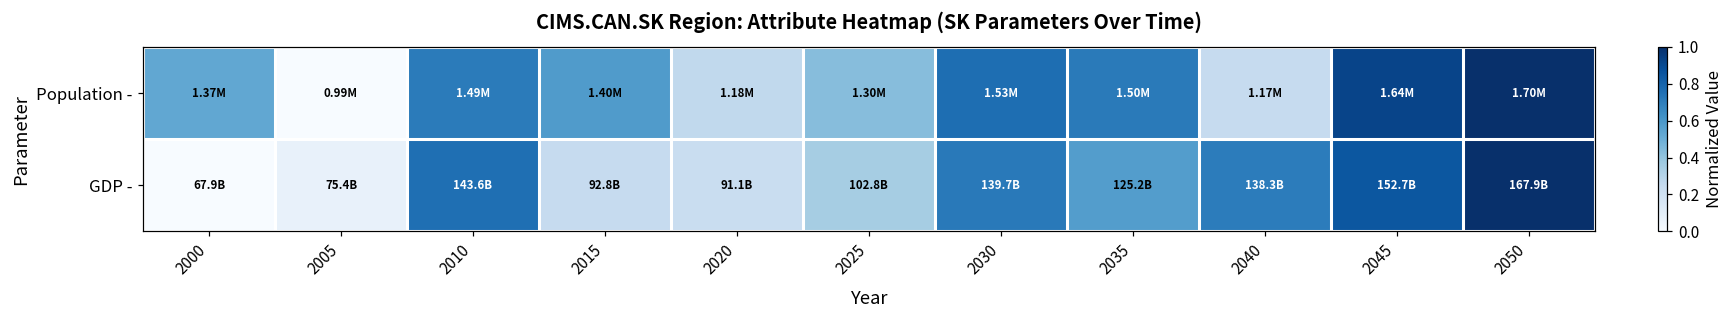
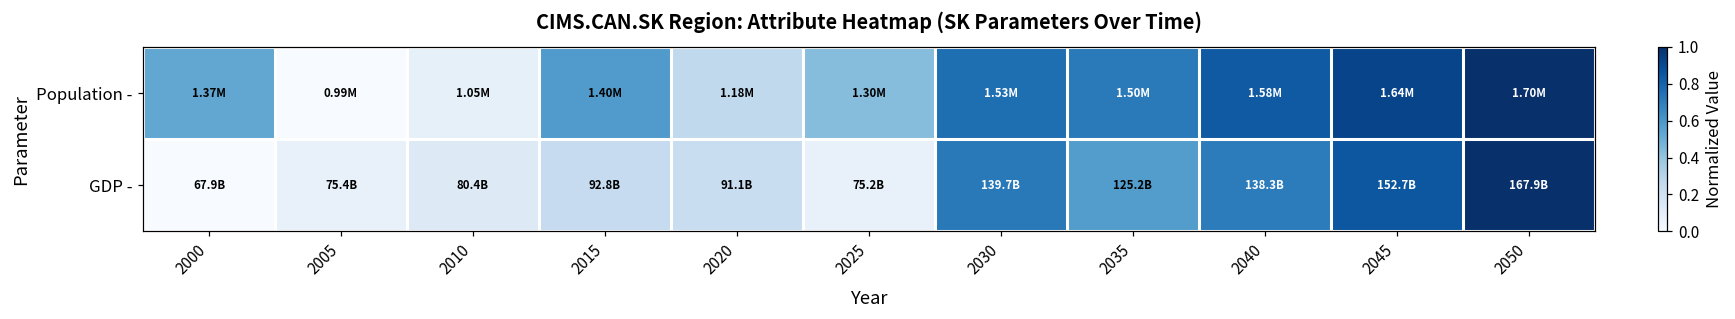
  {
    "Population -": {
      "2000": "1.37M",
      "2005": "0.99M",
-     "2010": "1.49M",
+     "2010": "1.05M",
      "2015": "1.40M",
      "2020": "1.18M",
      "2025": "1.30M",
      "2030": "1.53M",
      "2035": "1.50M",
-     "2040": "1.17M",
+     "2040": "1.58M",
      "2045": "1.64M",
      "2050": "1.70M"
    },
    "GDP -": {
      "2000": "67.9B",
      "2005": "75.4B",
-     "2010": "143.6B",
+     "2010": "80.4B",
      "2015": "92.8B",
      "2020": "91.1B",
-     "2025": "102.8B",
+     "2025": "75.2B",
      "2030": "139.7B",
      "2035": "125.2B",
      "2040": "138.3B",
      "2045": "152.7B",
      "2050": "167.9B"
    }
  }
